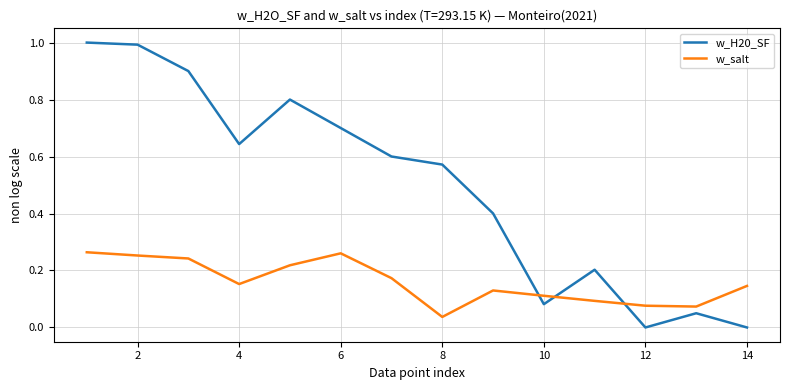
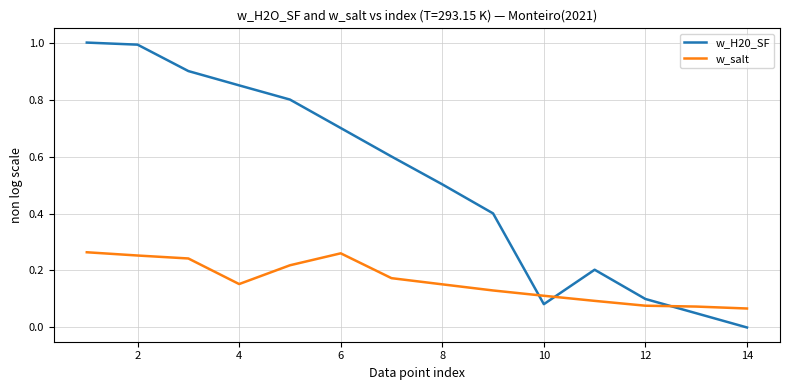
  {
    "w_H20_SF": {
      "2": 0.99,
-     "4": 0.64,
+     "4": 0.85,
      "6": 0.70,
-     "8": 0.57,
+     "8": 0.50,
      "10": 0.08,
-     "12": 0.0,
+     "12": 0.1,
      "14": 0.00
    },
    "w_salt": {
      "2": 0.25,
      "4": 0.15,
      "6": 0.26,
-     "8": 0.04,
+     "8": 0.15,
      "10": 0.11,
      "12": 0.08,
-     "14": 0.15
+     "14": 0.07
    }
  }
